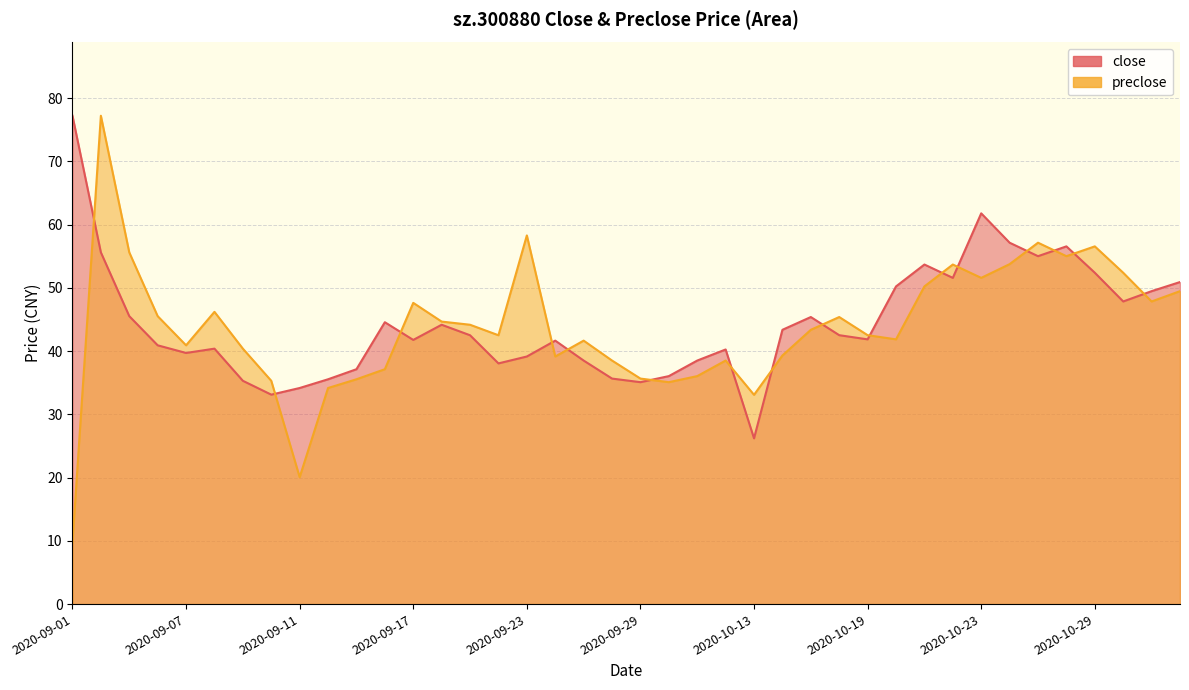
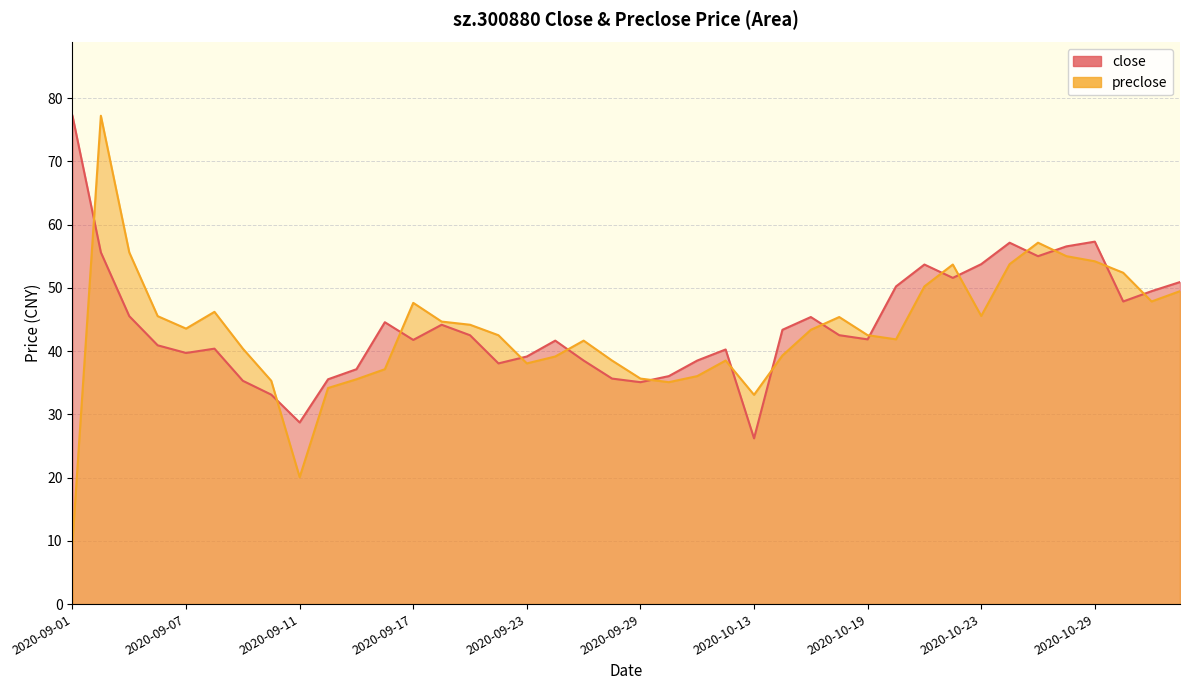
  {
    "close": {
      "2020-09-01": 77,
      "2020-09-07": 40,
-     "2020-09-11": 34,
+     "2020-09-11": 29,
      "2020-09-17": 42,
      "2020-09-23": 39,
      "2020-09-29": 35,
      "2020-10-13": 26,
      "2020-10-19": 42,
-     "2020-10-23": 62,
-     "2020-10-29": 52
+     "2020-10-23": 54,
+     "2020-10-29": 57
    },
    "preclose": {
      "2020-09-01": 10,
-     "2020-09-07": 41,
+     "2020-09-07": 44,
      "2020-09-11": 20,
      "2020-09-17": 48,
-     "2020-09-23": 58,
+     "2020-09-23": 38,
      "2020-09-29": 36,
      "2020-10-13": 33,
      "2020-10-19": 43,
-     "2020-10-23": 52,
-     "2020-10-29": 57
+     "2020-10-23": 46,
+     "2020-10-29": 54
    }
  }
